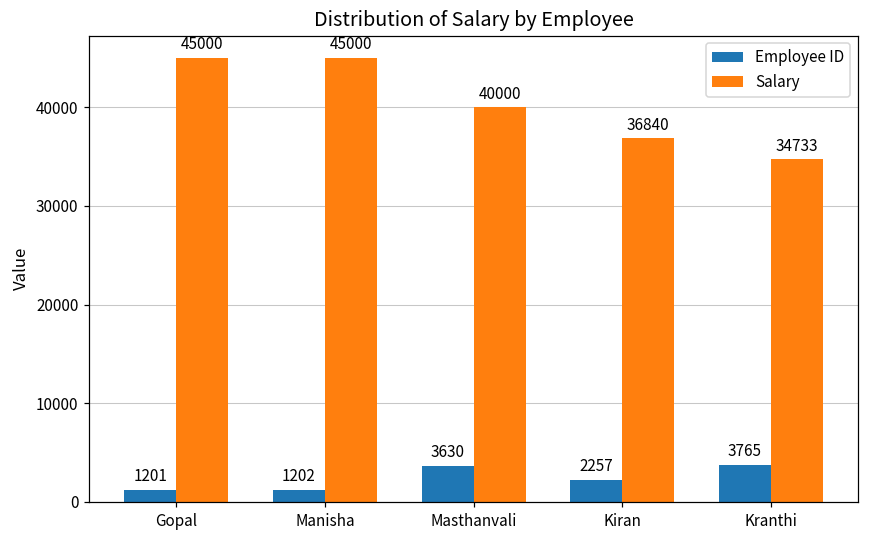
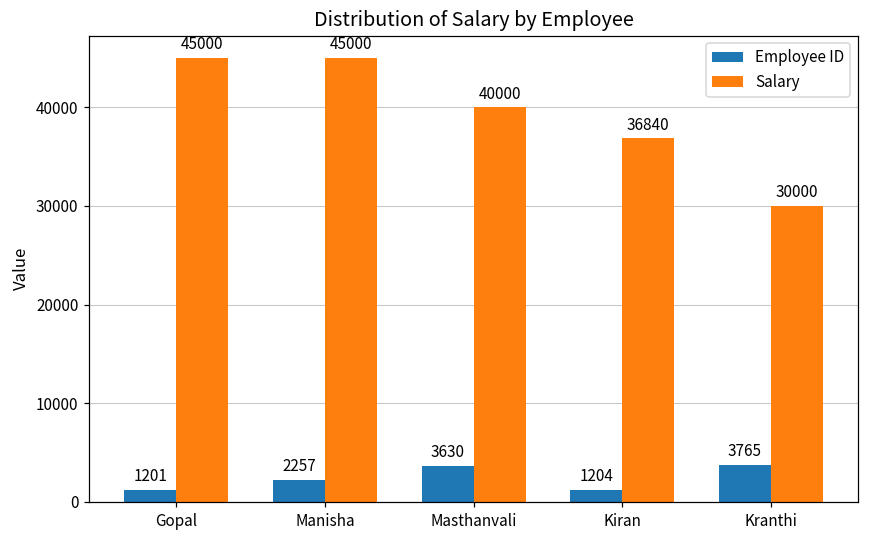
  {
    "Employee ID": {
      "Gopal": 1201,
-     "Manisha": 1202,
+     "Manisha": 2257,
      "Masthanvali": 3630,
-     "Kiran": 2257,
+     "Kiran": 1204,
      "Kranthi": 3765
    },
    "Salary": {
      "Gopal": 45000,
      "Manisha": 45000,
      "Masthanvali": 40000,
      "Kiran": 36840,
-     "Kranthi": 34733
+     "Kranthi": 30000
    }
  }
